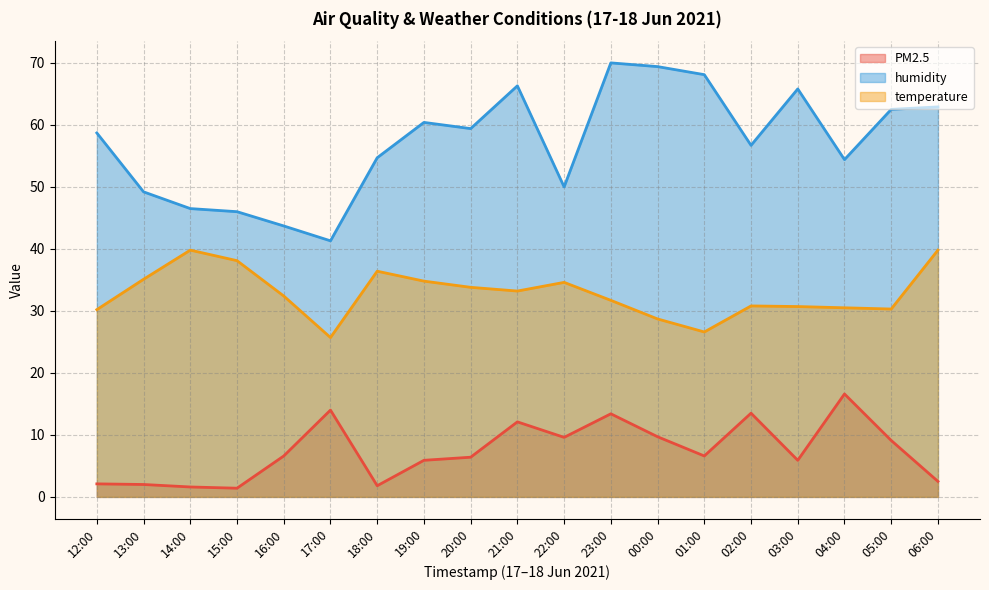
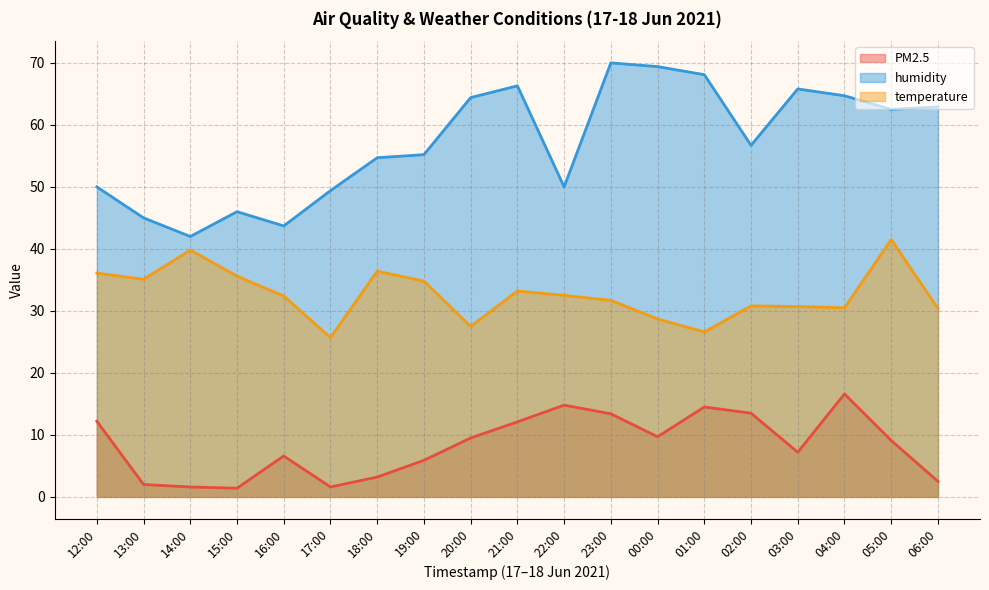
  {
    "PM2.5": {
-     "12:00": 2,
+     "12:00": 12,
      "13:00": 2,
      "14:00": 2,
      "15:00": 1,
      "16:00": 7,
-     "17:00": 14,
-     "18:00": 2,
+     "17:00": 2,
+     "18:00": 3,
      "19:00": 6,
-     "20:00": 6,
+     "20:00": 10,
      "21:00": 12,
-     "22:00": 10,
+     "22:00": 15,
      "23:00": 13,
      "00:00": 10,
-     "01:00": 7,
+     "01:00": 15,
      "02:00": 14,
-     "03:00": 6,
+     "03:00": 7,
      "04:00": 17,
      "05:00": 9,
      "06:00": 3
    },
    "humidity": {
-     "12:00": 59,
-     "13:00": 49,
-     "14:00": 47,
+     "12:00": 50,
+     "13:00": 45,
+     "14:00": 42,
      "15:00": 46,
      "16:00": 44,
-     "17:00": 41,
+     "17:00": 49,
      "18:00": 55,
-     "19:00": 60,
-     "20:00": 59,
+     "19:00": 55,
+     "20:00": 64,
      "21:00": 66,
      "22:00": 50,
      "23:00": 70,
      "00:00": 69,
      "01:00": 68,
      "02:00": 57,
      "03:00": 66,
-     "04:00": 54,
+     "04:00": 65,
      "05:00": 63
    },
    "temperature": {
-     "12:00": 30,
+     "12:00": 36,
      "13:00": 35,
      "14:00": 40,
-     "15:00": 38,
+     "15:00": 36,
      "16:00": 32,
      "17:00": 26,
      "18:00": 36,
      "19:00": 35,
-     "20:00": 34,
+     "20:00": 28,
      "21:00": 33,
-     "22:00": 35,
+     "22:00": 33,
      "23:00": 32,
      "00:00": 29,
      "01:00": 27,
      "02:00": 31,
      "03:00": 31,
      "04:00": 31,
-     "05:00": 30,
-     "06:00": 40
+     "05:00": 42,
+     "06:00": 30
    }
  }
